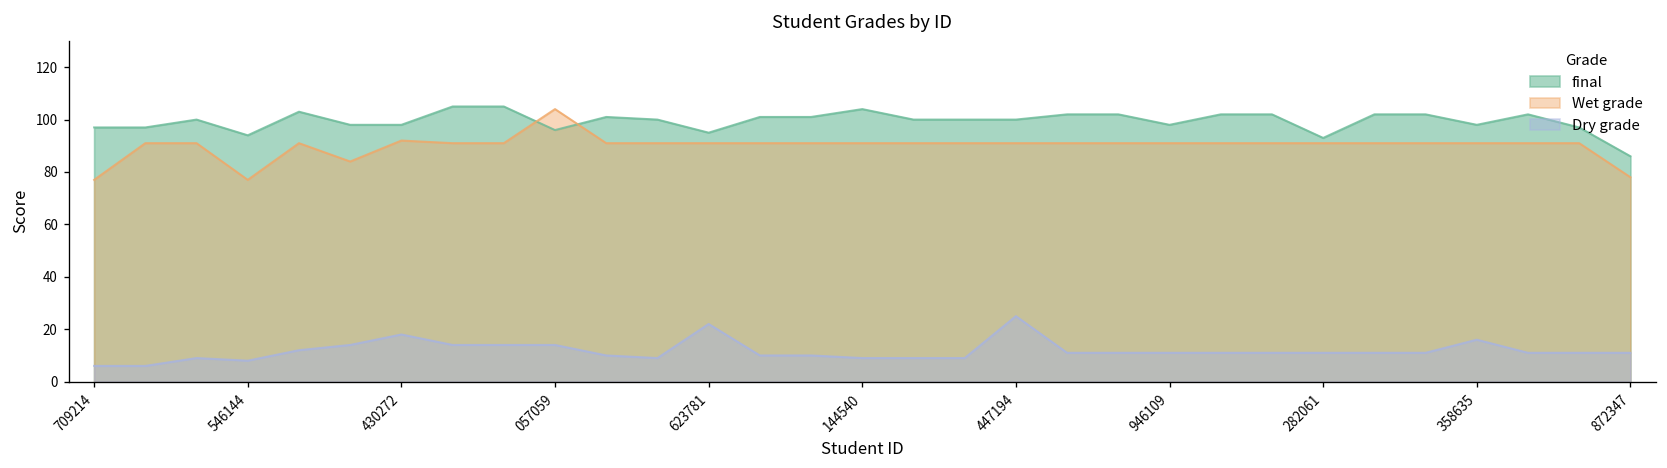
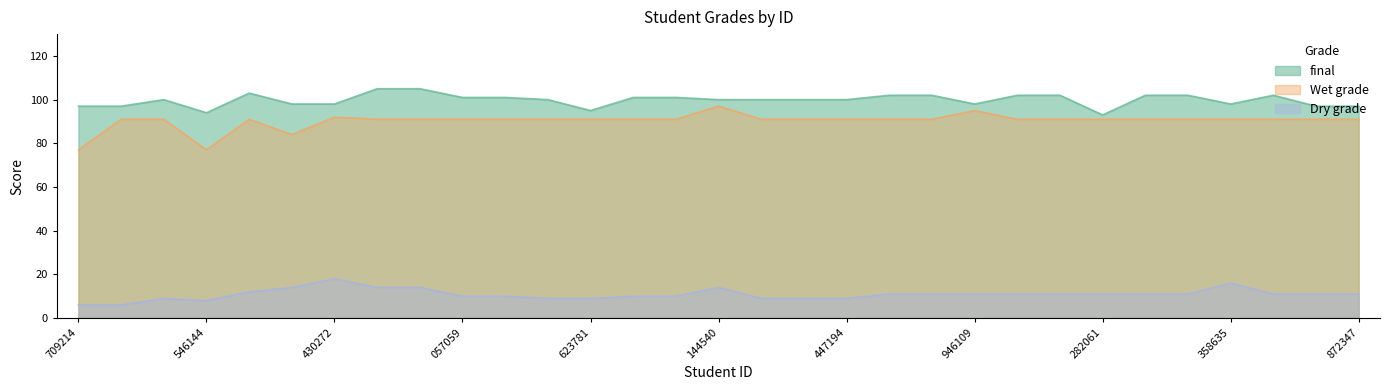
  {
    "final": {
      "709214": 97,
      "546144": 94,
      "430272": 98,
-     "057059": 96,
+     "057059": 101,
      "623781": 95,
-     "144540": 104,
+     "144540": 100,
      "447194": 100,
      "946109": 98,
      "282061": 93,
      "358635": 98,
-     "872347": 86
+     "872347": 97
    },
    "Wet grade": {
      "709214": 77,
      "546144": 77,
      "430272": 92,
-     "057059": 104,
+     "057059": 91,
      "623781": 91,
-     "144540": 91,
+     "144540": 97,
      "447194": 91,
-     "946109": 91,
+     "946109": 95,
      "282061": 91,
      "358635": 91,
-     "872347": 78
+     "872347": 91
    },
    "Dry grade": {
      "709214": 6,
      "546144": 8,
      "430272": 18,
-     "057059": 14,
-     "623781": 22,
-     "144540": 9,
-     "447194": 25,
+     "057059": 10,
+     "623781": 9,
+     "144540": 14,
+     "447194": 9,
      "946109": 11,
      "282061": 11,
      "358635": 16,
      "872347": 11
    }
  }
